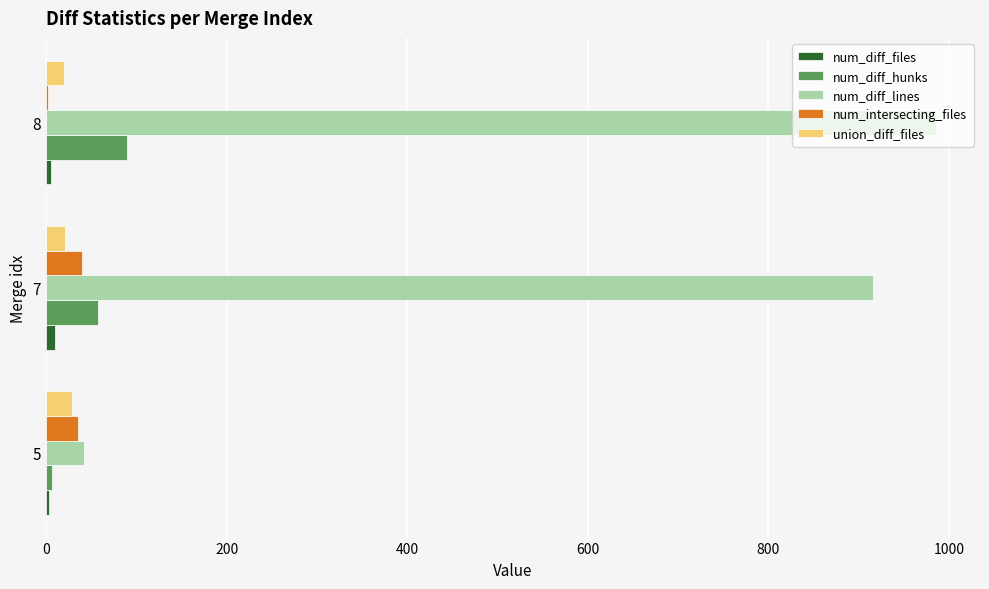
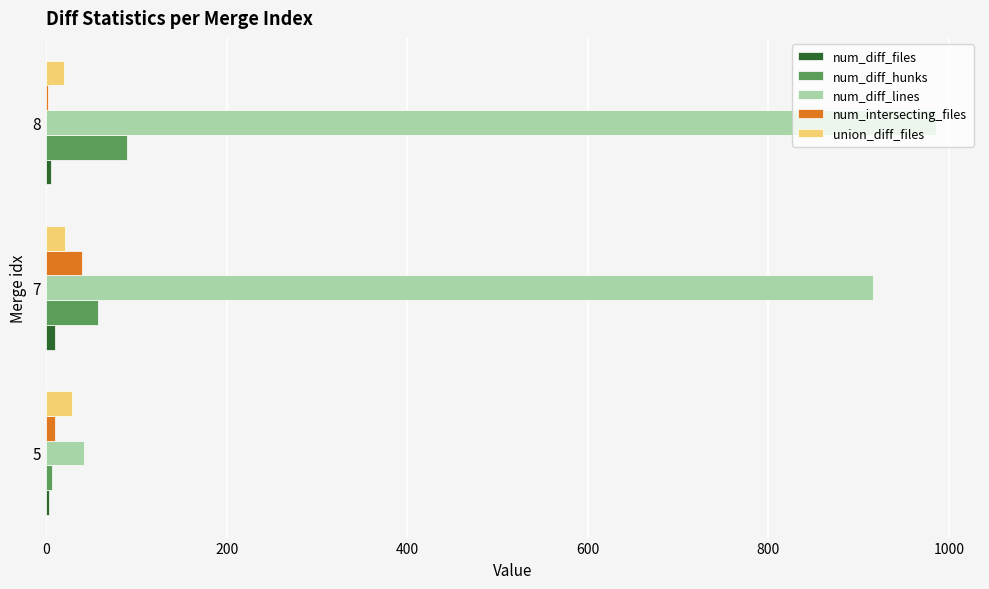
  {
    "num_diff_files": {
      "8": 10,
      "7": 10,
      "5": 0
    },
    "num_diff_hunks": {
      "8": 90,
      "7": 60,
      "5": 10
    },
    "num_diff_lines": {
      "7": 920,
      "5": 40
    },
    "num_intersecting_files": {
      "7": 40,
-     "5": 40
+     "5": 10
    },
    "union_diff_files": {
      "8": 20,
      "7": 20,
      "5": 30
    }
  }
